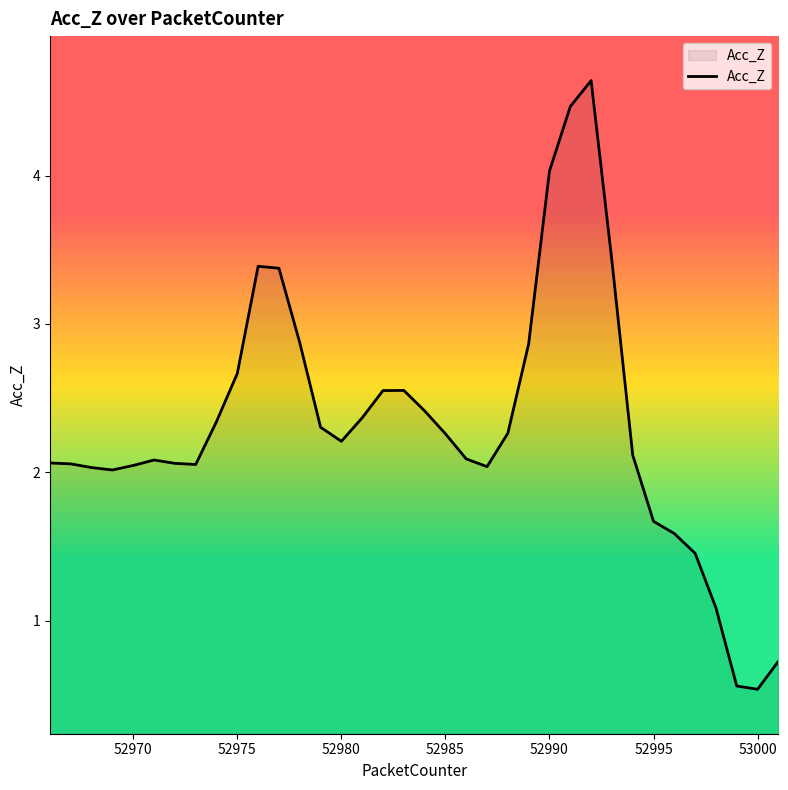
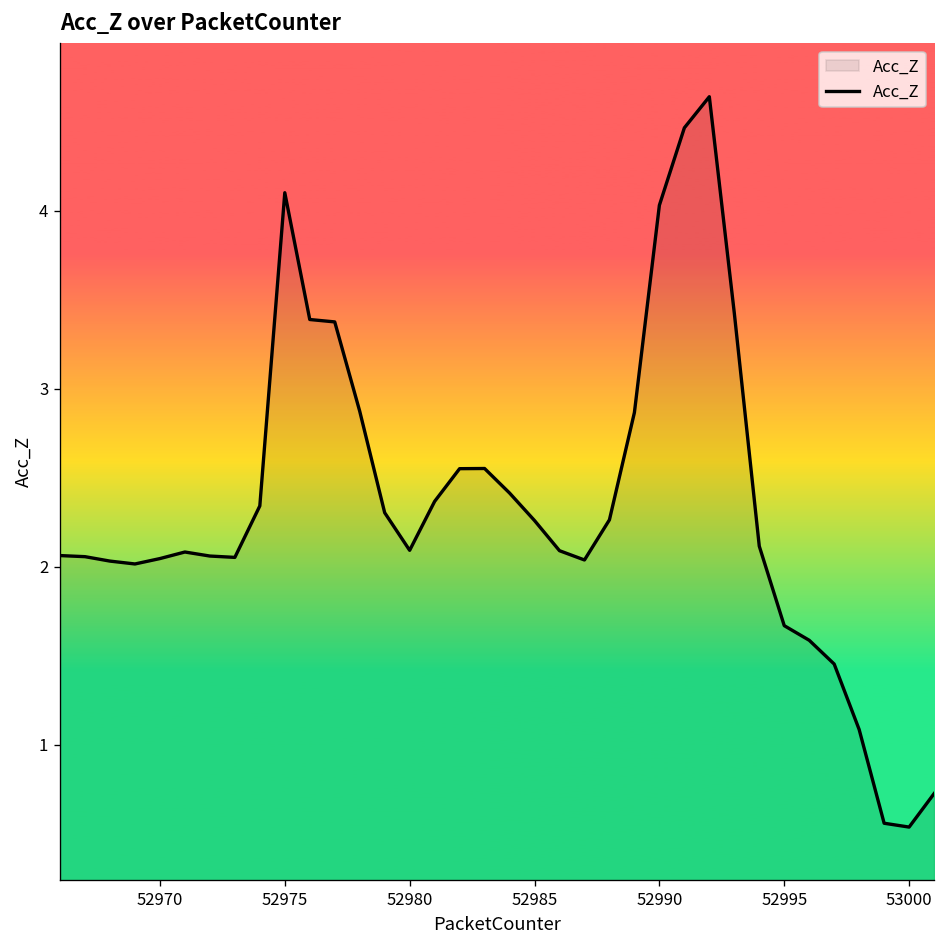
  {
    "52970": 2.05,
-   "52975": 2.67,
-   "52980": 2.21,
+   "52975": 4.10,
+   "52980": 2.09,
    "52985": 2.26,
    "52990": 4.03,
    "52995": 1.67,
    "53000": 0.54
  }
